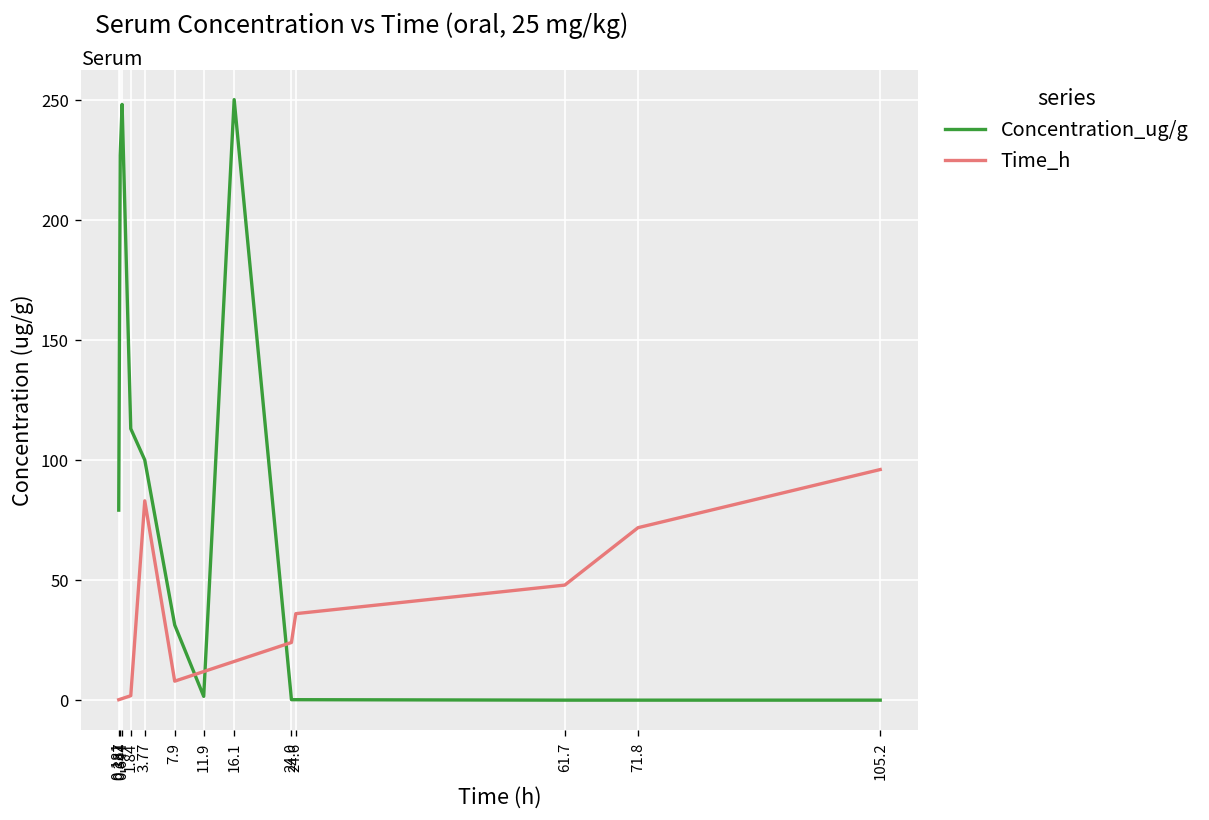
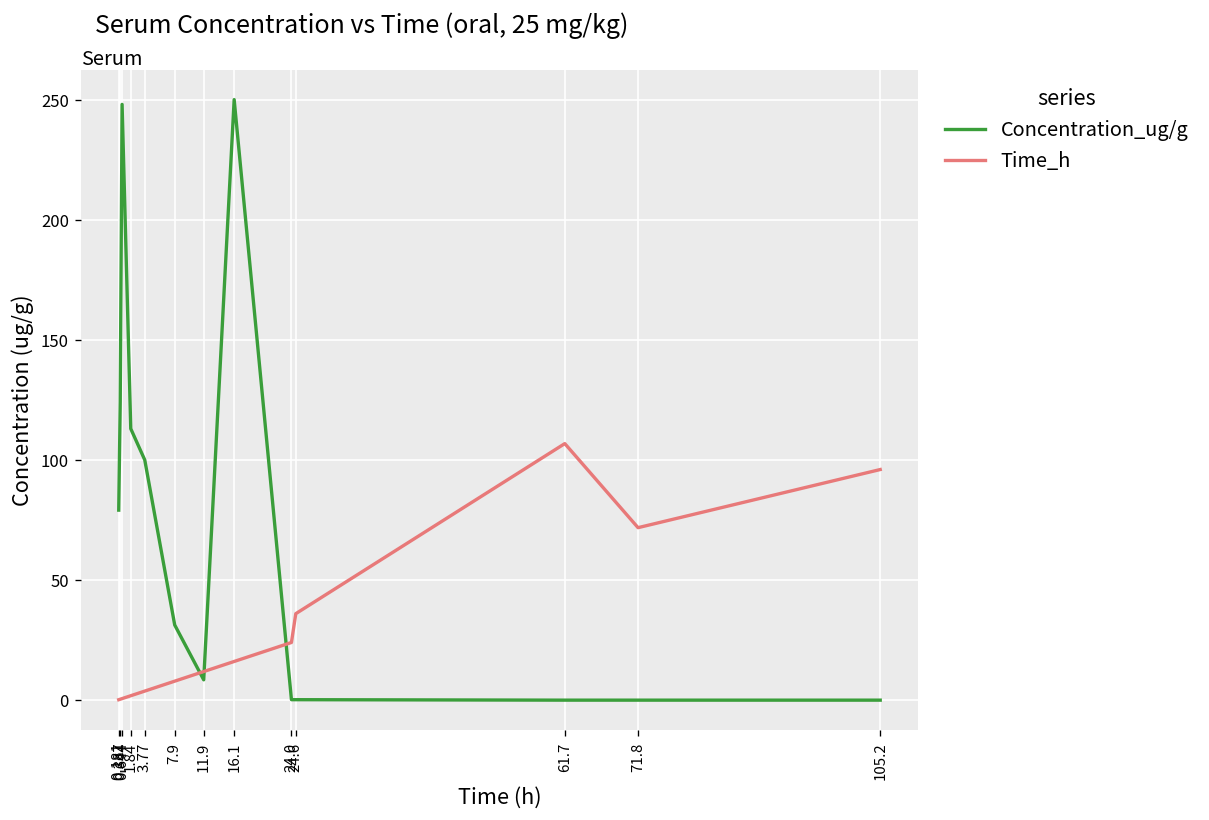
  {
    "Concentration_ug/g": {
      "0.181": 79,
-     "0.387": 227,
+     "0.387": 124,
      "0.644": 248,
      "1.84": 113,
      "3.77": 100,
      "7.9": 31,
-     "11.9": 2,
+     "11.9": 8,
      "16.1": 250,
      "24.0": 0,
      "24.6": 0,
      "61.7": 0,
      "71.8": 0,
      "105.2": 0
    },
    "Time_h": {
      "0.181": 0,
      "0.387": 0,
      "0.644": 1,
      "1.84": 2,
-     "3.77": 83,
+     "3.77": 4,
      "7.9": 8,
      "11.9": 12,
      "16.1": 16,
      "24.0": 24,
      "24.6": 36,
-     "61.7": 48,
+     "61.7": 107,
      "71.8": 72,
      "105.2": 96
    }
  }
